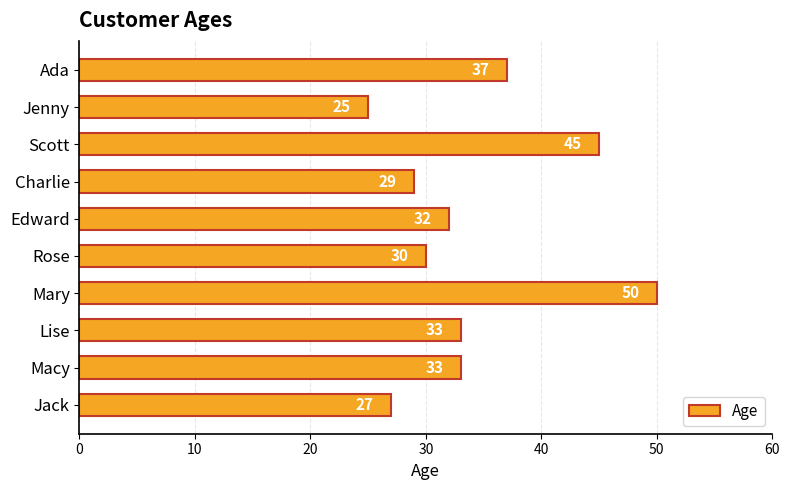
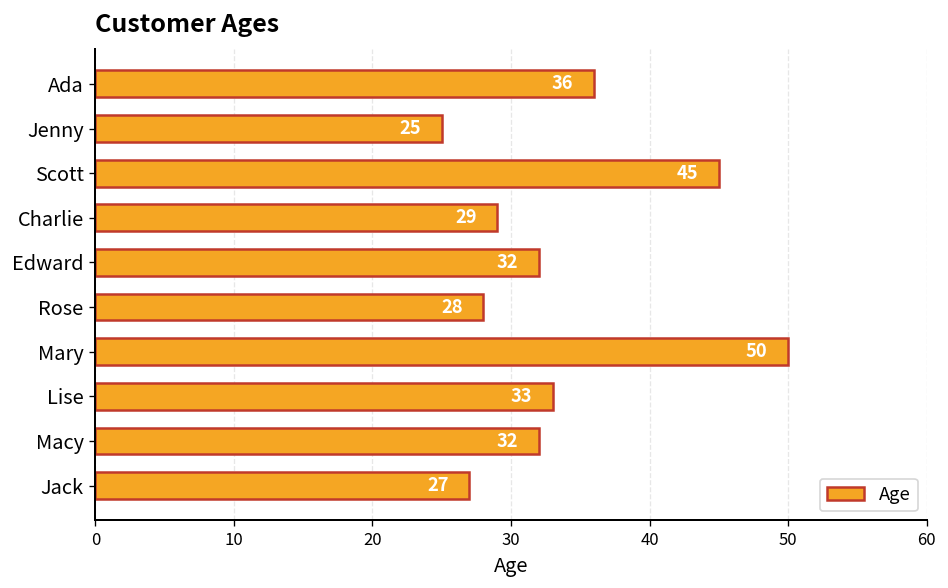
  {
-   "Ada": 37,
+   "Ada": 36,
    "Jenny": 25,
    "Scott": 45,
    "Charlie": 29,
    "Edward": 32,
-   "Rose": 30,
+   "Rose": 28,
    "Mary": 50,
    "Lise": 33,
-   "Macy": 33,
+   "Macy": 32,
    "Jack": 27
  }
